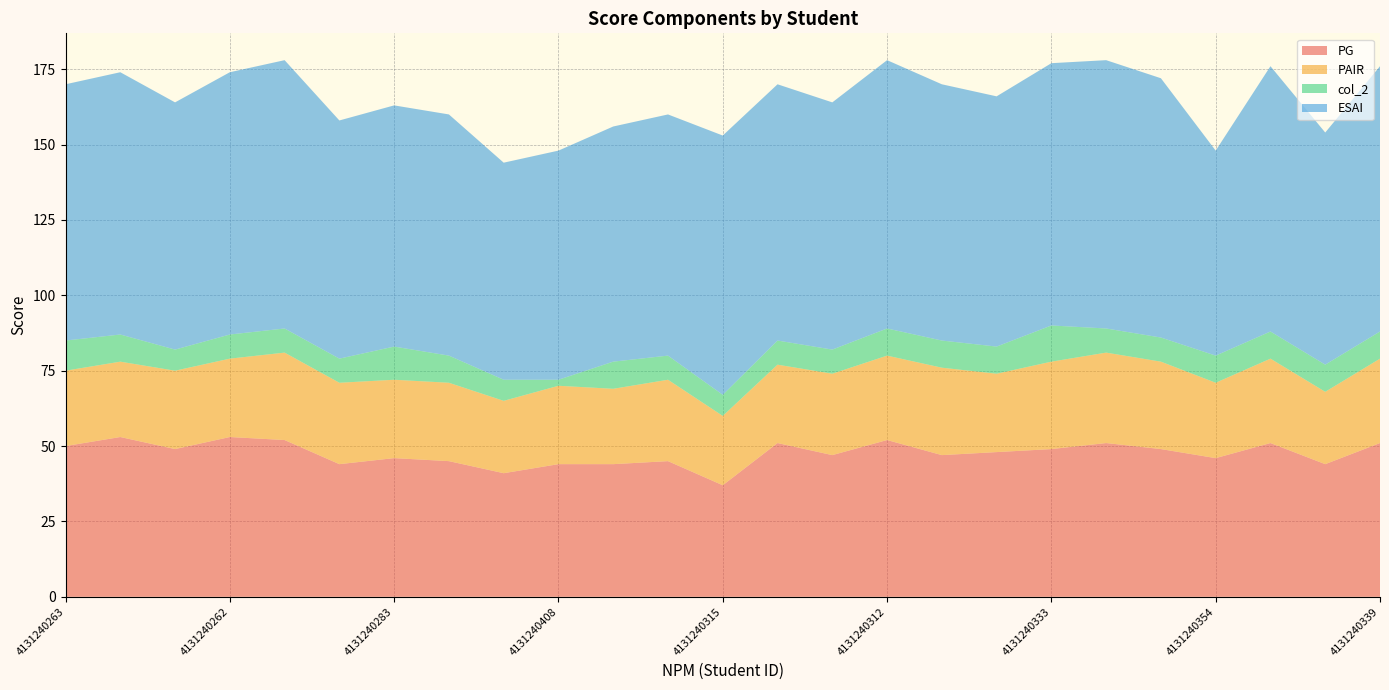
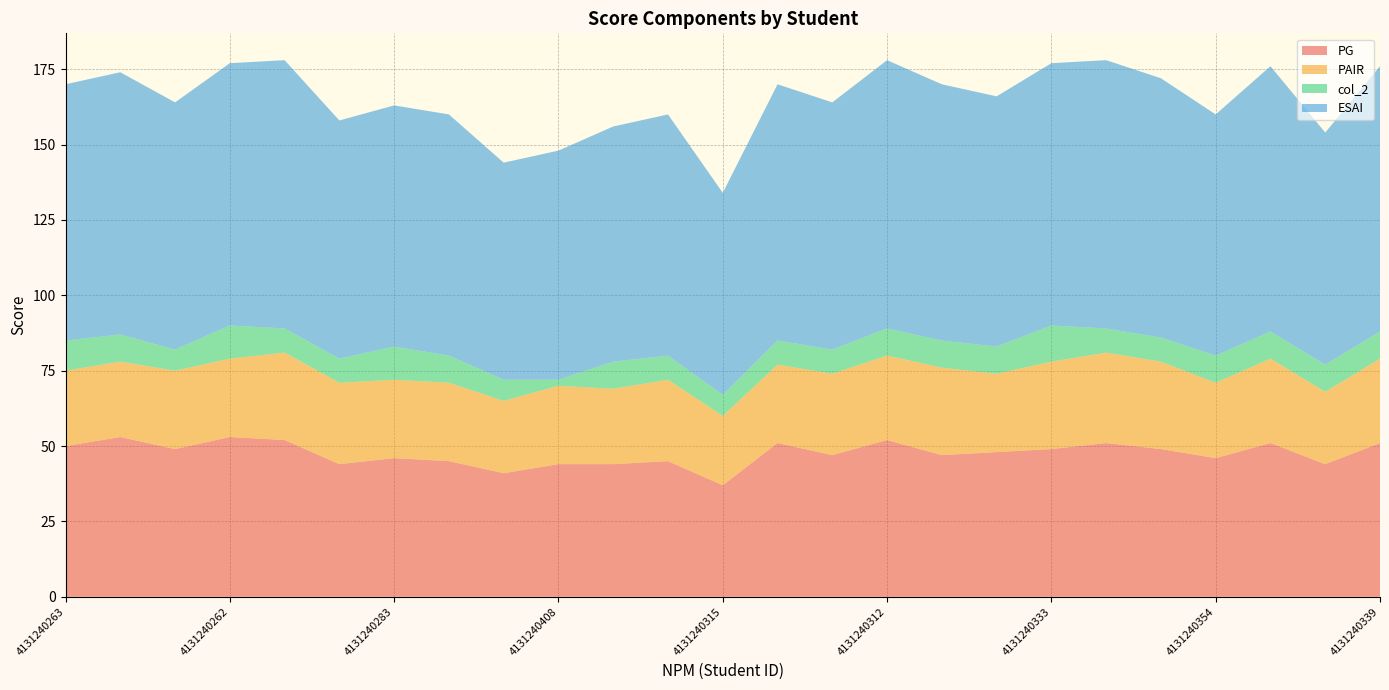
  {
    "PG": {
      "4131240263": 50,
      "4131240262": 53,
      "4131240283": 46,
      "4131240408": 44,
      "4131240315": 37,
      "4131240312": 52,
      "4131240333": 49,
      "4131240354": 46,
      "4131240339": 51
    },
    "PAIR": {
      "4131240263": 25,
      "4131240262": 26,
      "4131240283": 26,
      "4131240408": 26,
      "4131240315": 23,
      "4131240312": 28,
      "4131240333": 29,
      "4131240354": 25,
      "4131240339": 28
    },
    "col_2": {
      "4131240263": 10,
-     "4131240262": 8,
+     "4131240262": 11,
      "4131240283": 11,
      "4131240408": 2,
      "4131240315": 7,
      "4131240312": 9,
      "4131240333": 12,
      "4131240354": 9,
      "4131240339": 9
    },
    "ESAI": {
      "4131240263": 85,
      "4131240262": 87,
      "4131240283": 80,
      "4131240408": 76,
-     "4131240315": 86,
+     "4131240315": 67,
      "4131240312": 89,
      "4131240333": 87,
-     "4131240354": 68,
+     "4131240354": 80,
      "4131240339": 88
    }
  }
